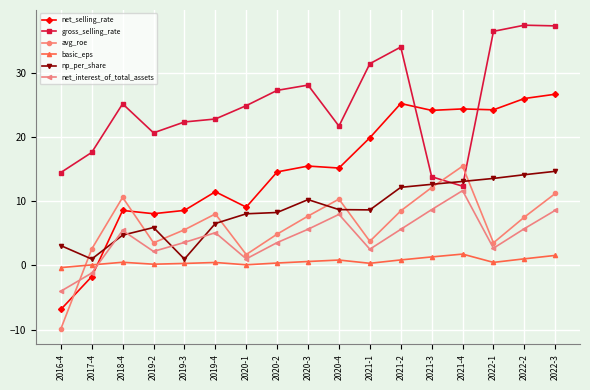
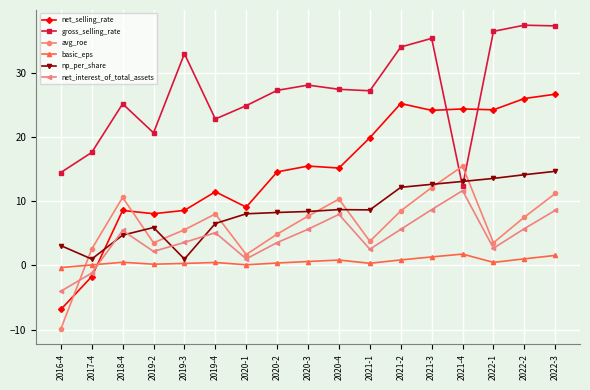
  {
    "net_selling_rate": {
      "2016-4": -7,
      "2017-4": -2,
      "2018-4": 9,
      "2019-2": 8,
      "2019-3": 9,
      "2019-4": 11,
      "2020-1": 9,
      "2020-2": 15,
      "2020-3": 15,
      "2020-4": 15,
      "2021-1": 20,
      "2021-2": 25,
      "2021-3": 24,
      "2021-4": 24,
      "2022-1": 24,
      "2022-2": 26,
      "2022-3": 27
    },
    "gross_selling_rate": {
      "2016-4": 14,
      "2017-4": 18,
      "2018-4": 25,
      "2019-2": 21,
-     "2019-3": 22,
+     "2019-3": 33,
      "2019-4": 23,
      "2020-1": 25,
      "2020-2": 27,
      "2020-3": 28,
-     "2020-4": 22,
-     "2021-1": 31,
+     "2020-4": 27,
+     "2021-1": 27,
      "2021-2": 34,
-     "2021-3": 14,
+     "2021-3": 35,
      "2021-4": 12,
      "2022-1": 37,
      "2022-2": 37,
      "2022-3": 37
    },
    "np_per_share": {
      "2016-4": 3,
      "2017-4": 1,
      "2018-4": 5,
      "2019-2": 6,
      "2019-3": 1,
      "2019-4": 7,
      "2020-1": 8,
      "2020-2": 8,
-     "2020-3": 10,
+     "2020-3": 8,
      "2020-4": 9,
      "2021-1": 9,
      "2021-2": 12,
      "2021-3": 13,
      "2021-4": 13,
      "2022-1": 14,
      "2022-2": 14,
      "2022-3": 15
    }
  }
